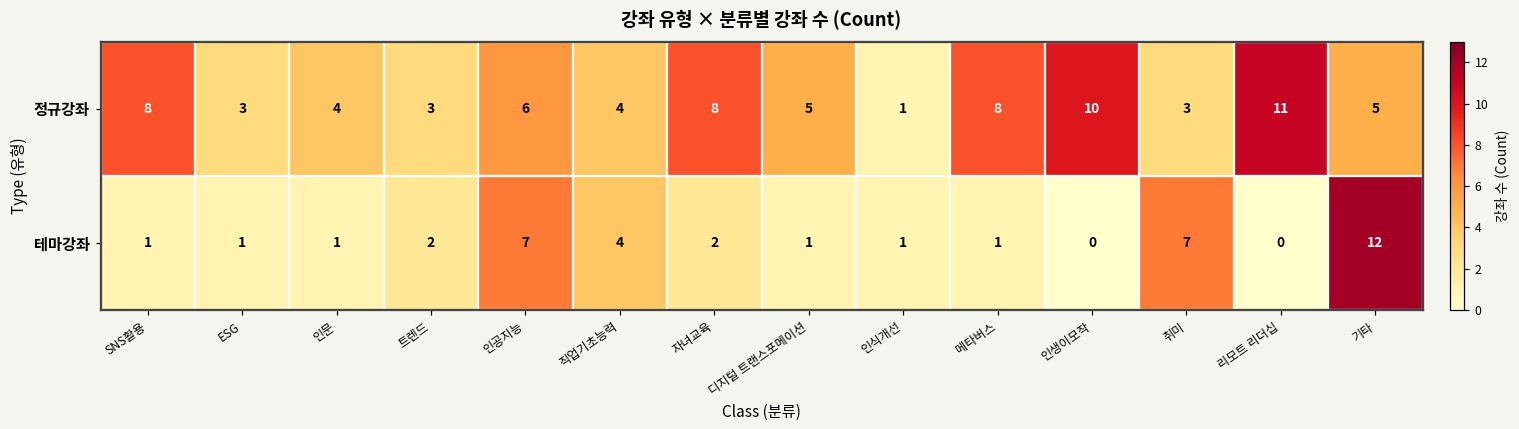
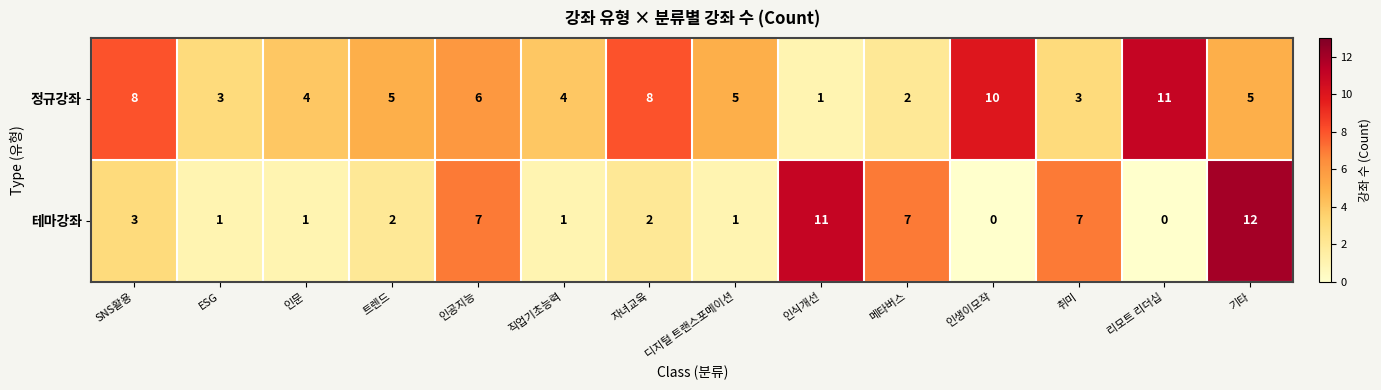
  {
    "정규강좌": {
      "SNS활용": 8,
      "ESG": 3,
      "인문": 4,
-     "트렌드": 3,
+     "트렌드": 5,
      "인공지능": 6,
      "직업기초능력": 4,
      "자녀교육": 8,
      "디지털 트랜스포메이션": 5,
      "인식개선": 1,
-     "메타버스": 8,
+     "메타버스": 2,
      "인생이모작": 10,
      "취미": 3,
      "리모트 리더십": 11,
      "기타": 5
    },
    "테마강좌": {
-     "SNS활용": 1,
+     "SNS활용": 3,
      "ESG": 1,
      "인문": 1,
      "트렌드": 2,
      "인공지능": 7,
-     "직업기초능력": 4,
+     "직업기초능력": 1,
      "자녀교육": 2,
      "디지털 트랜스포메이션": 1,
-     "인식개선": 1,
-     "메타버스": 1,
+     "인식개선": 11,
+     "메타버스": 7,
      "인생이모작": 0,
      "취미": 7,
      "리모트 리더십": 0,
      "기타": 12
    }
  }
